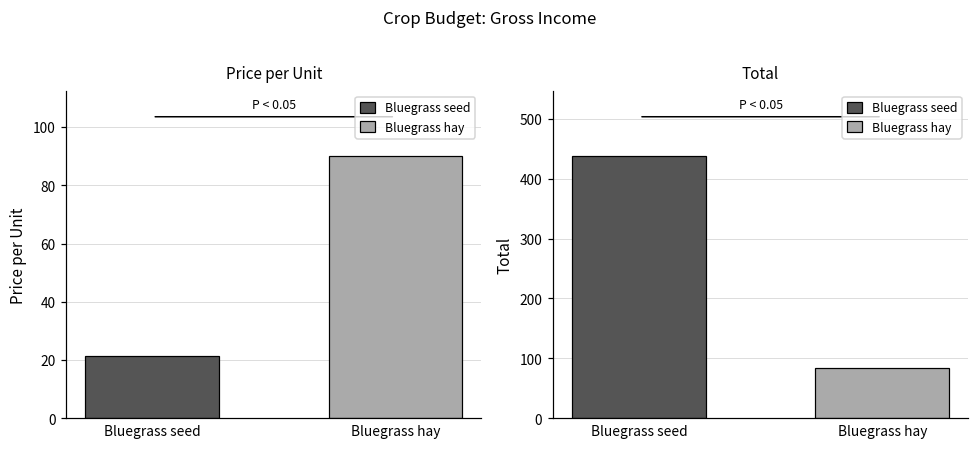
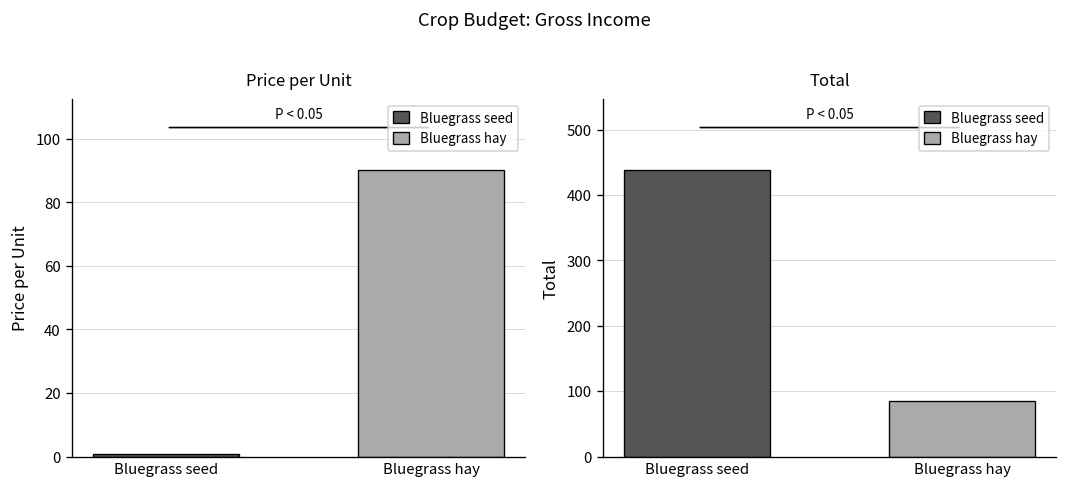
  {
    "Price per Unit": {
-     "Bluegrass seed": 21,
+     "Bluegrass seed": 1,
      "Bluegrass hay": 90
    },
    "Total": {
      "Bluegrass seed": 440,
      "Bluegrass hay": 80
    }
  }
